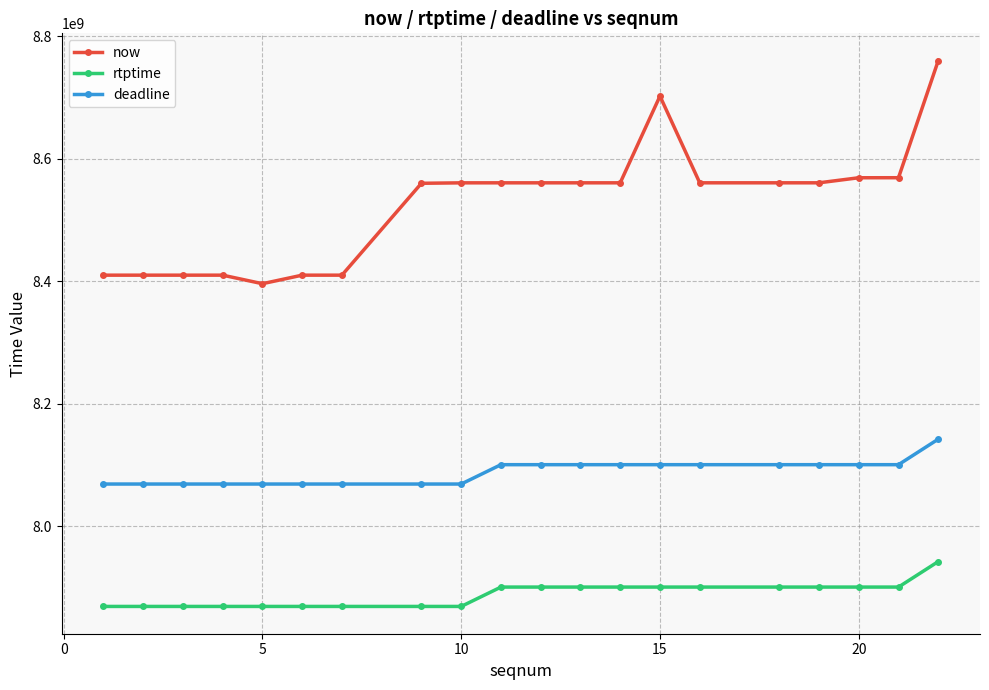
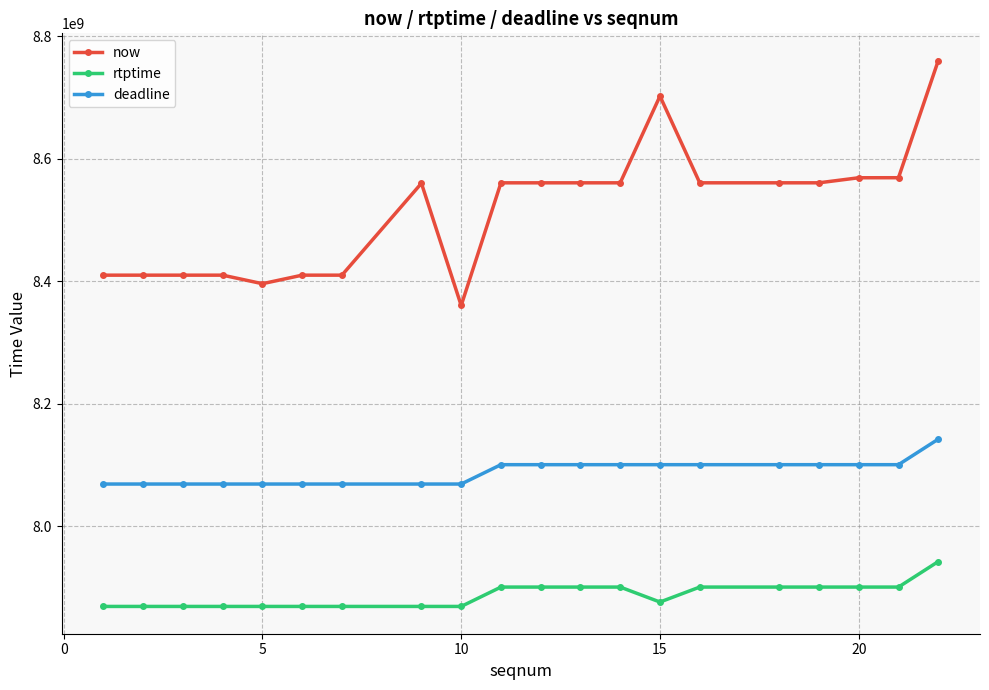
  {
    "now": {
      "5": 8400000000,
-     "10": 8560000000,
+     "10": 8360000000,
      "15": 8700000000,
      "20": 8570000000
    },
    "rtptime": {
      "5": 7870000000,
      "10": 7870000000,
-     "15": 7900000000,
+     "15": 7880000000,
      "20": 7900000000
    },
    "deadline": {
      "5": 8070000000,
      "10": 8070000000,
      "15": 8100000000,
      "20": 8100000000
    }
  }
